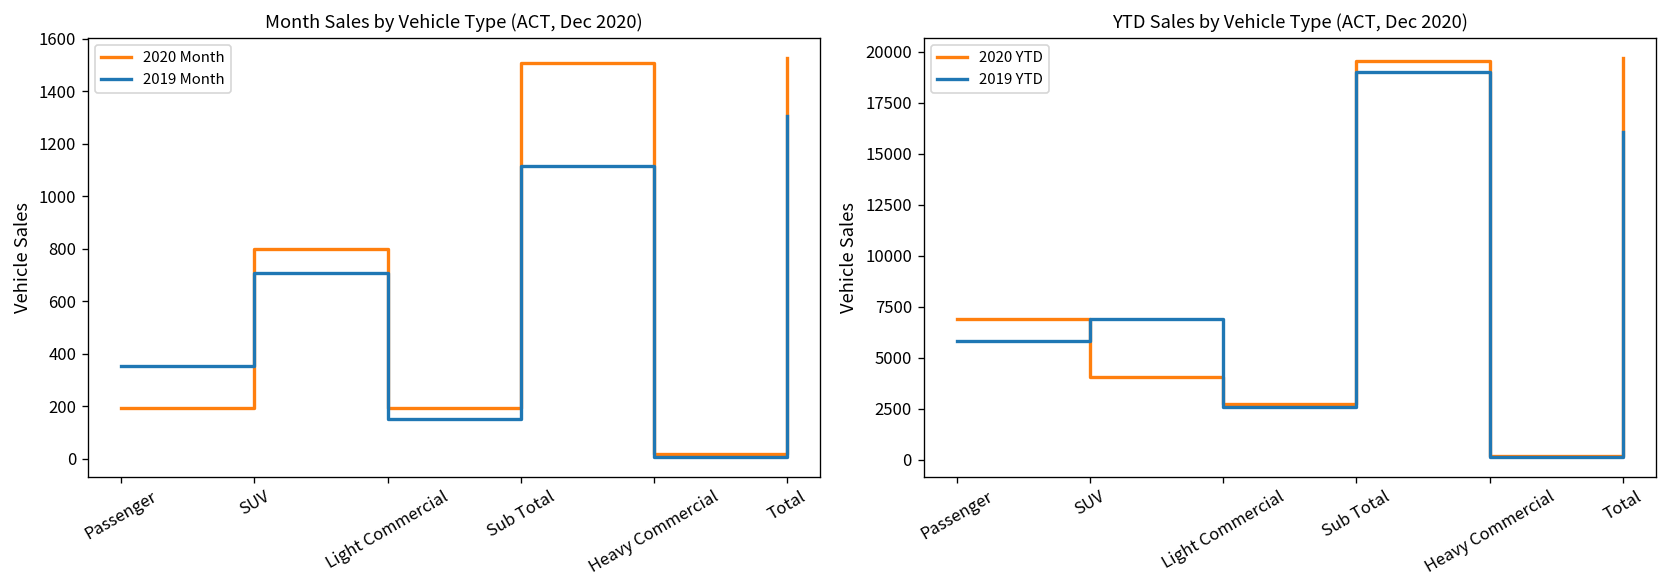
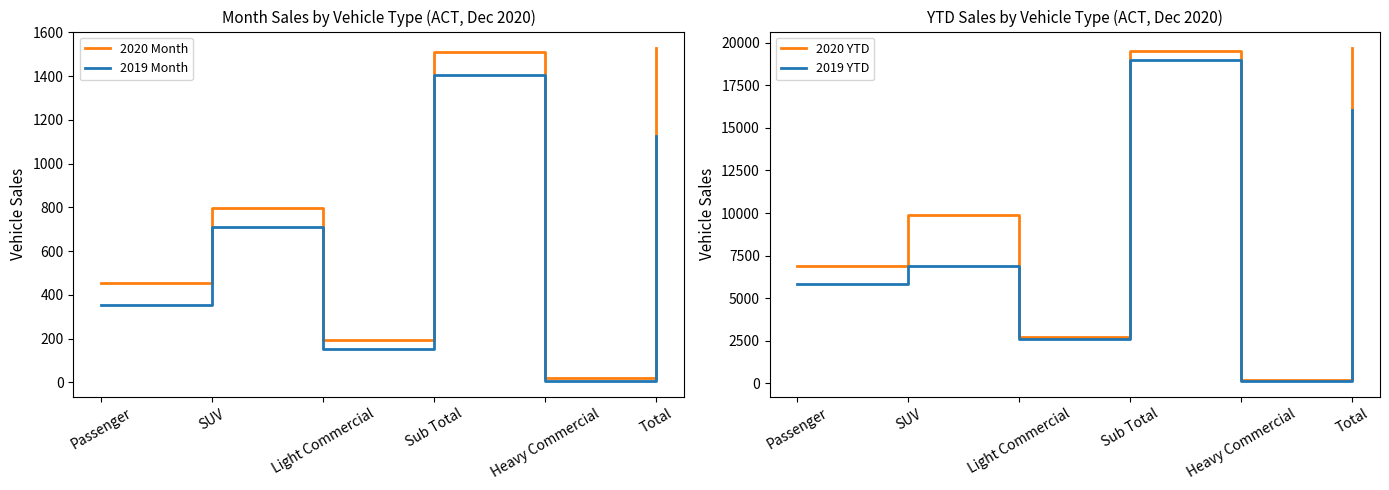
  {
    "Month Sales by Vehicle Type (ACT, Dec 2020)": {
      "2020 Month": {
-       "Passenger": 190,
+       "Passenger": 460,
        "SUV": 800,
        "Light Commercial": 190,
        "Sub Total": 1510,
        "Total": 1530
      },
      "2019 Month": {
        "Passenger": 350,
        "SUV": 710,
        "Light Commercial": 150,
-       "Sub Total": 1120,
-       "Total": 1310
+       "Sub Total": 1410,
+       "Total": 1130
      }
    },
    "YTD Sales by Vehicle Type (ACT, Dec 2020)": {
      "2020 YTD": {
        "Passenger": 6900,
-       "SUV": 4000,
+       "SUV": 9900,
        "Light Commercial": 2700,
        "Sub Total": 19500,
        "Total": 19700
      },
      "2019 YTD": {
        "Passenger": 5800,
        "SUV": 6900,
        "Light Commercial": 2600,
        "Sub Total": 19000,
        "Total": 16100
      }
    }
  }
